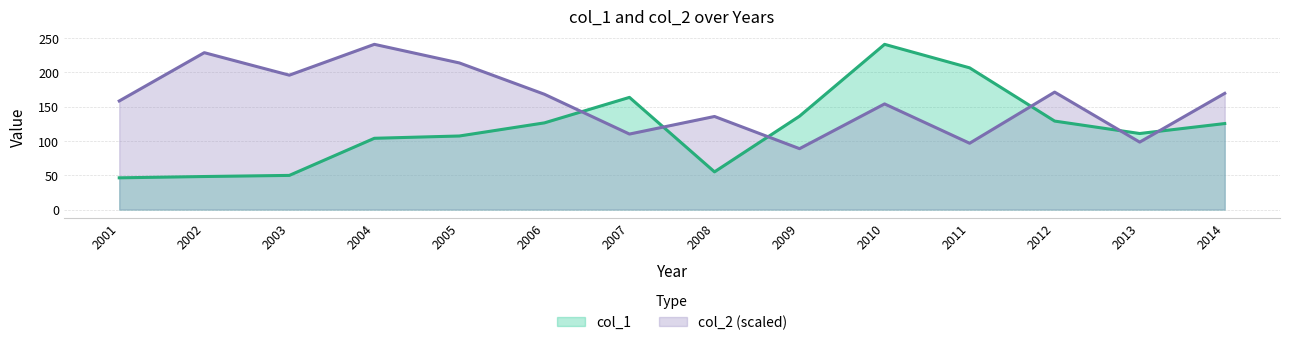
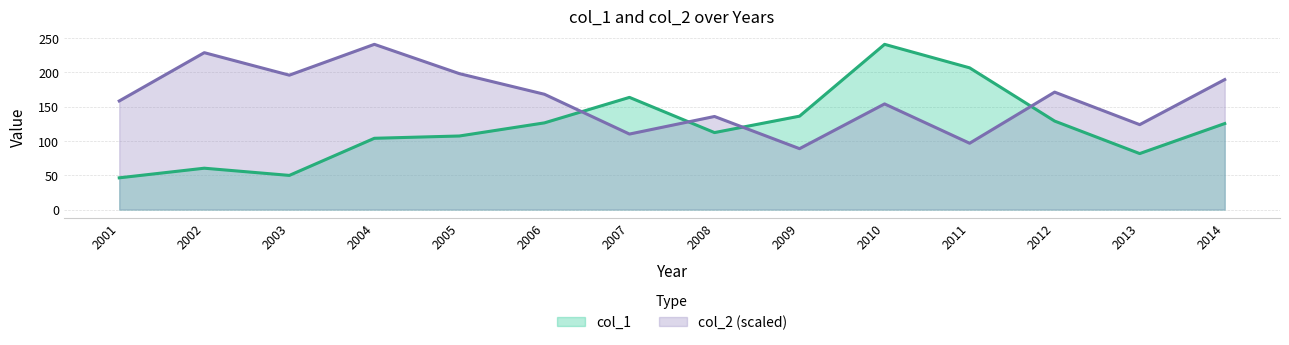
  {
    "col_1": {
      "2001": 50,
-     "2002": 50,
+     "2002": 60,
      "2003": 50,
      "2004": 100,
      "2005": 110,
      "2006": 130,
      "2007": 160,
-     "2008": 50,
+     "2008": 110,
      "2009": 140,
      "2010": 240,
      "2011": 210,
      "2012": 130,
-     "2013": 110,
+     "2013": 80,
      "2014": 130
    },
    "col_2 (scaled)": {
      "2001": 160,
      "2002": 230,
      "2003": 200,
      "2004": 240,
-     "2005": 210,
+     "2005": 200,
      "2006": 170,
      "2007": 110,
      "2008": 140,
      "2009": 90,
      "2010": 150,
      "2011": 100,
      "2012": 170,
-     "2013": 100,
-     "2014": 170
+     "2013": 120,
+     "2014": 190
    }
  }
